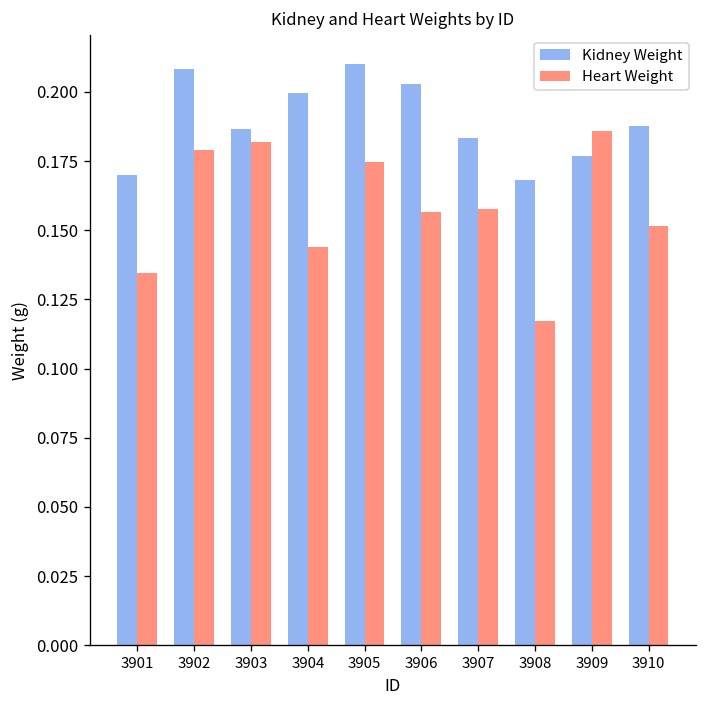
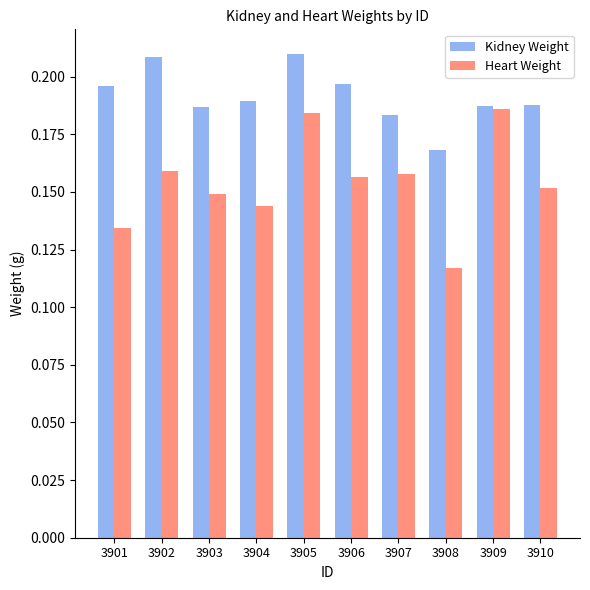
  {
    "Kidney Weight": {
-     "3901": 0.170,
+     "3901": 0.196,
      "3902": 0.208,
      "3903": 0.187,
-     "3904": 0.200,
+     "3904": 0.189,
      "3905": 0.210,
-     "3906": 0.203,
+     "3906": 0.197,
      "3907": 0.183,
      "3908": 0.168,
-     "3909": 0.177,
+     "3909": 0.187,
      "3910": 0.188
    },
    "Heart Weight": {
      "3901": 0.135,
-     "3902": 0.179,
-     "3903": 0.182,
+     "3902": 0.159,
+     "3903": 0.149,
      "3904": 0.144,
-     "3905": 0.175,
+     "3905": 0.184,
      "3906": 0.157,
      "3907": 0.158,
      "3908": 0.117,
      "3909": 0.186,
      "3910": 0.152
    }
  }
